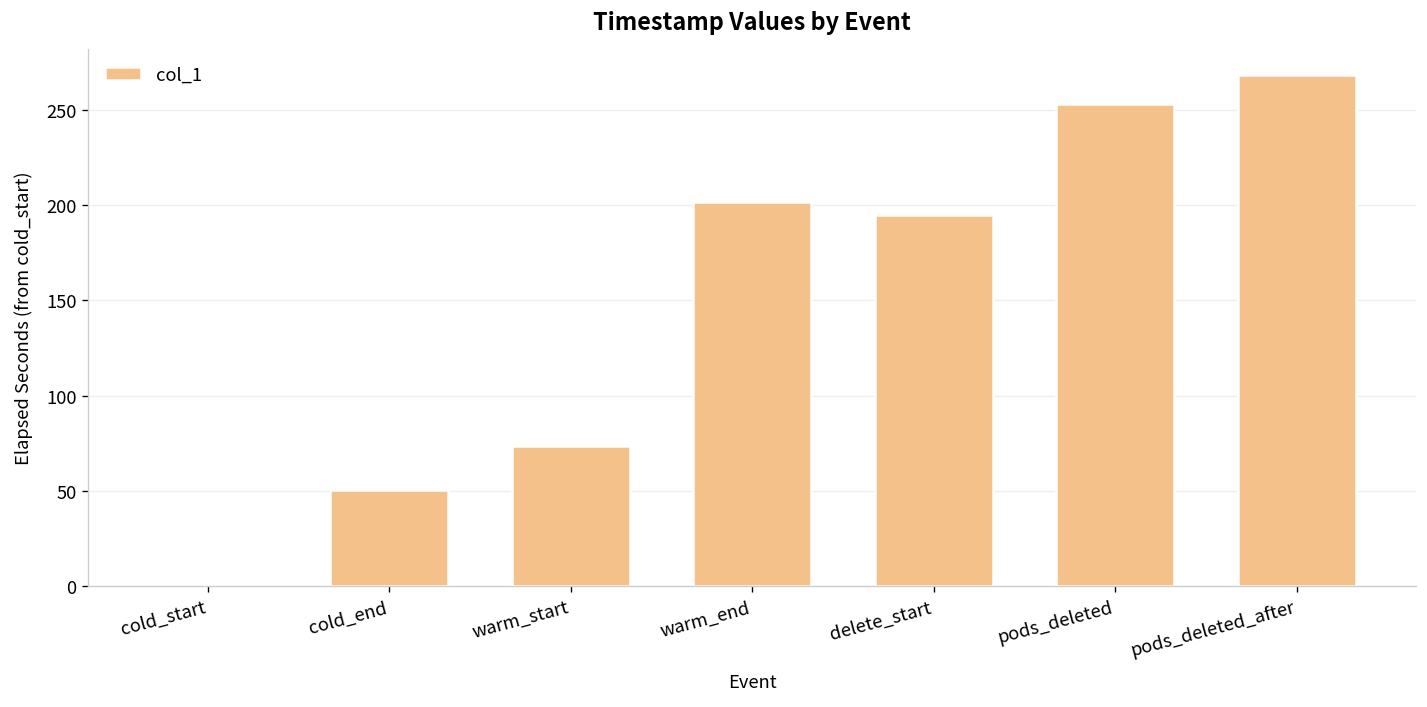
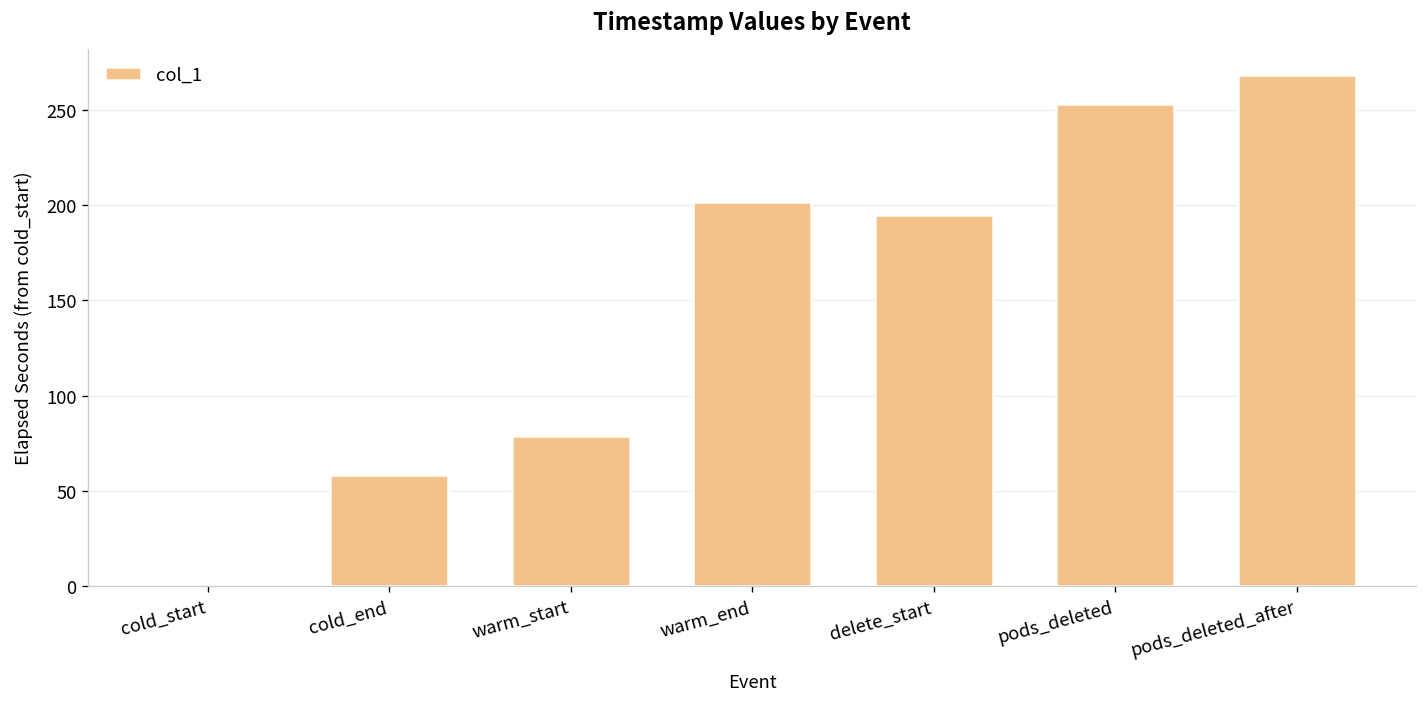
  {
    "cold_start": 0,
-   "cold_end": 50,
-   "warm_start": 73,
+   "cold_end": 58,
+   "warm_start": 79,
    "warm_end": 201,
    "delete_start": 194,
    "pods_deleted": 253,
    "pods_deleted_after": 268
  }
